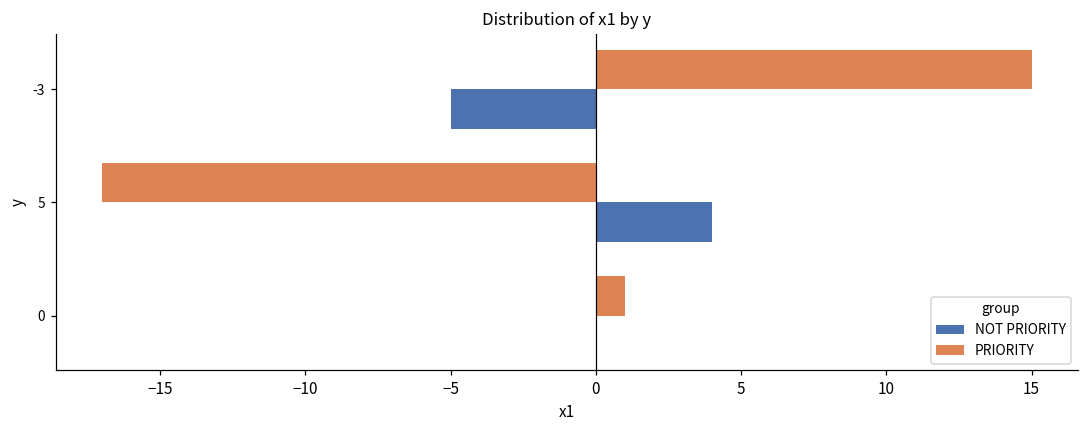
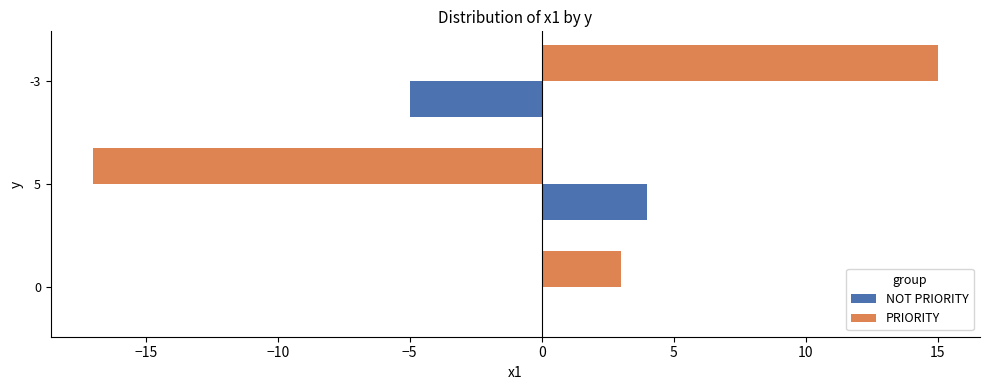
  {
    "NOT PRIORITY": {
      "-3": -5,
      "5": 4,
      "0": 0
    },
    "PRIORITY": {
      "-3": 15,
      "5": -17,
-     "0": 1
+     "0": 3
    }
  }
